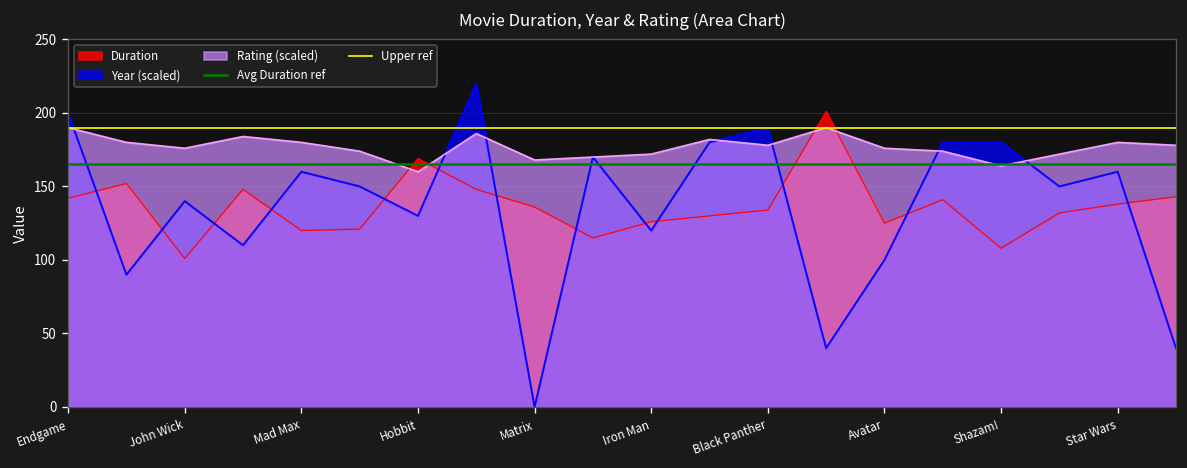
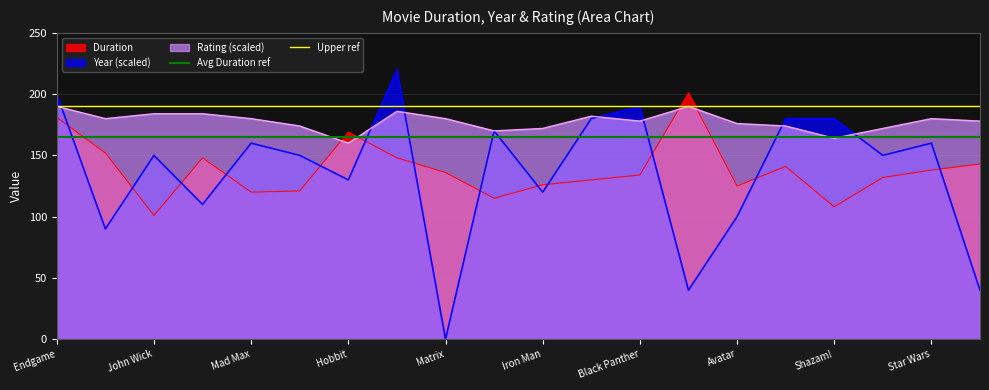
  {
    "Duration": {
-     "Endgame": 142,
+     "Endgame": 181,
      "John Wick": 101,
      "Mad Max": 120,
      "Hobbit": 169,
      "Matrix": 136,
      "Iron Man": 126,
      "Black Panther": 134,
      "Avatar": 125,
      "Shazam!": 108,
      "Star Wars": 138
    },
    "Year (scaled)": {
      "Endgame": 200,
-     "John Wick": 140,
+     "John Wick": 150,
      "Mad Max": 160,
      "Hobbit": 130,
      "Matrix": 0,
      "Iron Man": 120,
      "Black Panther": 190,
      "Avatar": 100,
      "Shazam!": 180,
      "Star Wars": 160
    },
    "Rating (scaled)": {
      "Endgame": 190,
-     "John Wick": 176,
+     "John Wick": 184,
      "Mad Max": 180,
      "Hobbit": 160,
-     "Matrix": 168,
+     "Matrix": 180,
      "Iron Man": 172,
      "Black Panther": 178,
      "Avatar": 176,
      "Shazam!": 164,
      "Star Wars": 180
    }
  }
